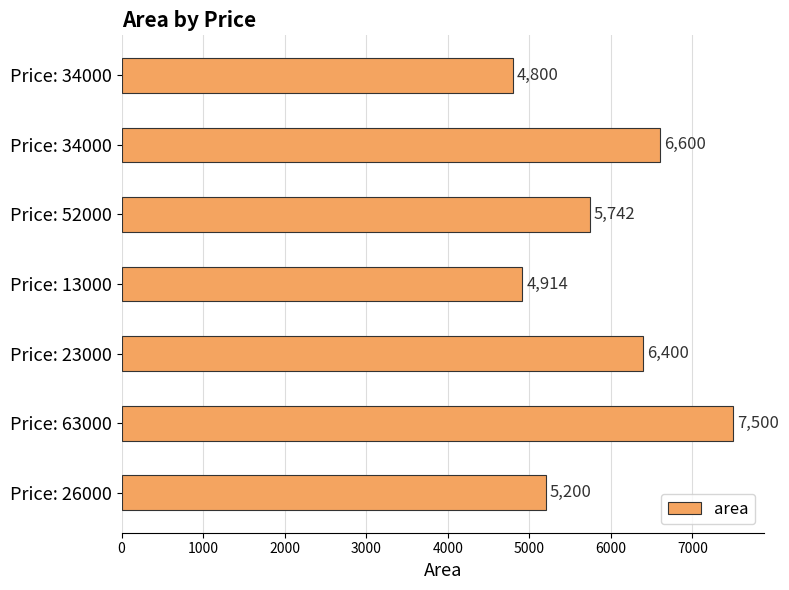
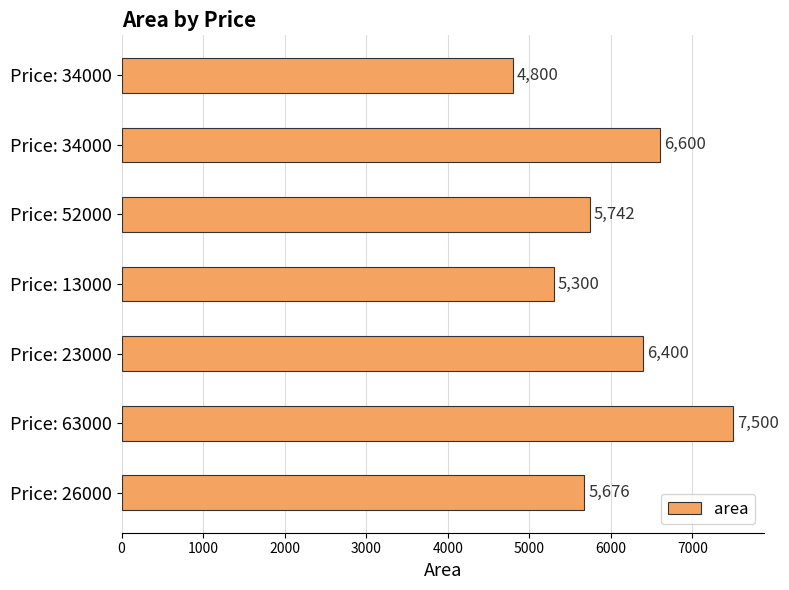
  {
    "Price: 52000": "5,742",
-   "Price: 13000": "4,914",
+   "Price: 13000": "5,300",
    "Price: 23000": "6,400",
    "Price: 63000": "7,500",
-   "Price: 26000": "5,200"
+   "Price: 26000": "5,676"
  }
